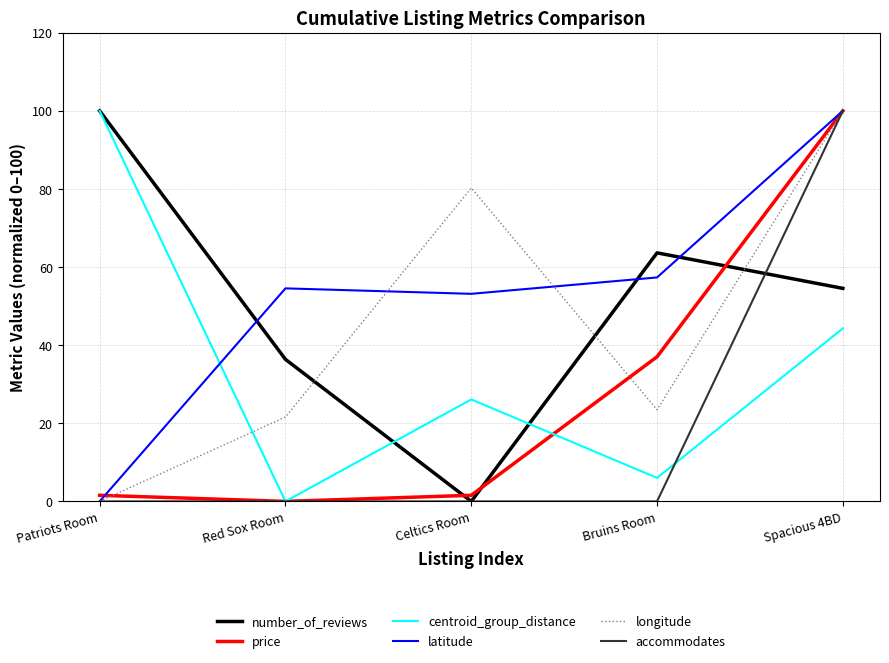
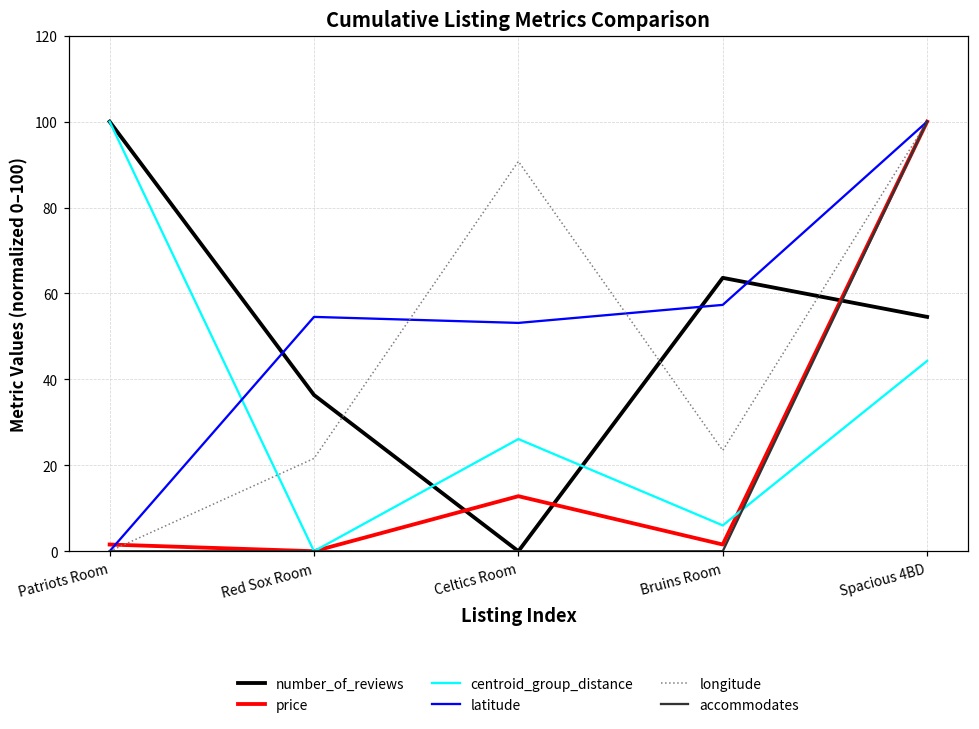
  {
    "number_of_reviews": {
      "Red Sox Room": 36,
      "Bruins Room": 64,
      "Spacious 4BD": 55
    },
    "price": {
      "Patriots Room": 2,
-     "Celtics Room": 2,
-     "Bruins Room": 37
+     "Celtics Room": 13,
+     "Bruins Room": 2
    },
    "centroid_group_distance": {
      "Celtics Room": 26,
      "Bruins Room": 6,
      "Spacious 4BD": 44
    },
    "latitude": {
      "Red Sox Room": 55,
      "Celtics Room": 53,
      "Bruins Room": 57
    },
    "longitude": {
      "Red Sox Room": 22,
-     "Celtics Room": 80,
+     "Celtics Room": 91,
      "Bruins Room": 23
    },
    "accommodates": {
      "Bruins Room": 0
    }
  }
